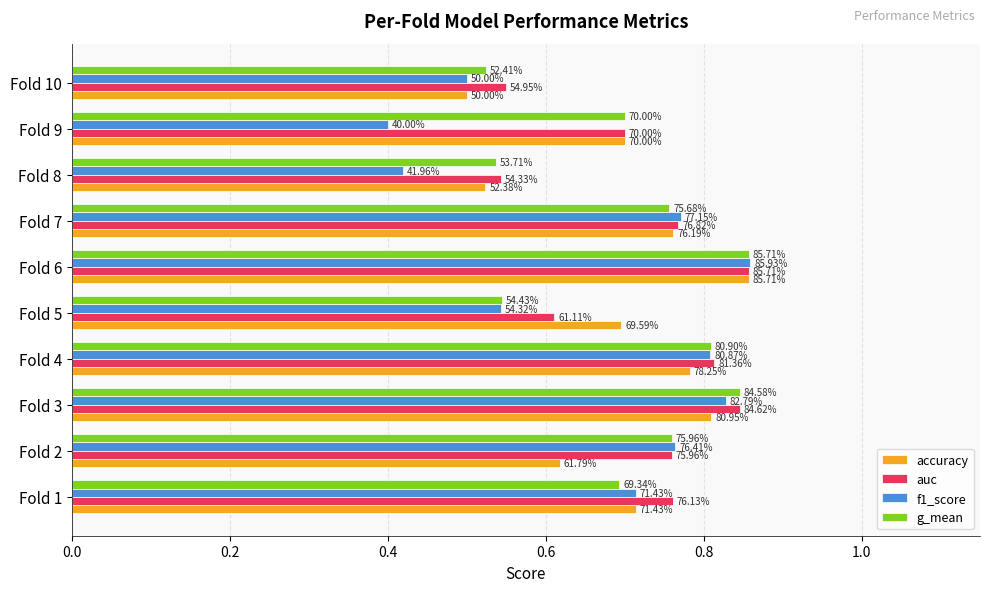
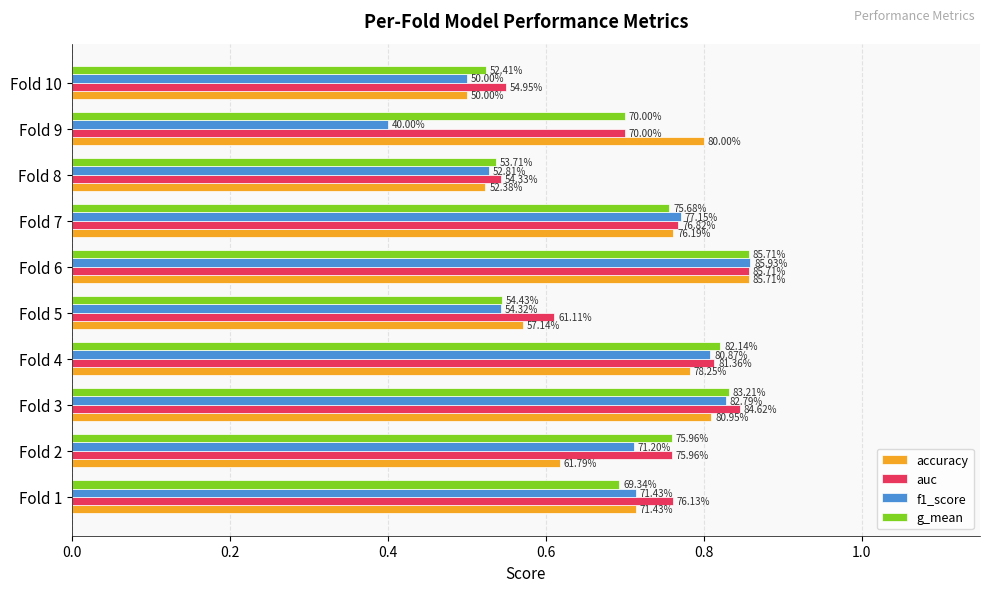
  {
    "accuracy": {
      "Fold 10": "50.00%",
-     "Fold 9": "70.00%",
+     "Fold 9": "80.00%",
      "Fold 8": "52.38%",
      "Fold 7": "76.19%",
-     "Fold 5": "69.59%",
+     "Fold 5": "57.14%",
      "Fold 4": "78.25%",
      "Fold 3": "80.95%",
      "Fold 2": "61.79%",
      "Fold 1": "71.43%"
    },
    "auc": {
      "Fold 10": "54.95%",
      "Fold 9": "70.00%",
      "Fold 8": "54.33%",
      "Fold 5": "61.11%",
      "Fold 4": "81.36%",
      "Fold 3": "84.62%",
      "Fold 2": "75.96%",
      "Fold 1": "76.13%"
    },
    "f1_score": {
      "Fold 10": "50.00%",
      "Fold 9": "40.00%",
-     "Fold 8": "41.96%",
+     "Fold 8": "52.81%",
      "Fold 4": "80.87%",
-     "Fold 2": "76.41%",
+     "Fold 2": "71.20%",
      "Fold 1": "71.43%"
    },
    "g_mean": {
      "Fold 10": "52.41%",
      "Fold 9": "70.00%",
      "Fold 8": "53.71%",
      "Fold 7": "75.68%",
-     "Fold 4": "80.90%",
-     "Fold 3": "84.58%",
+     "Fold 4": "82.14%",
+     "Fold 3": "83.21%",
      "Fold 2": "75.96%",
      "Fold 1": "69.34%"
    }
  }
